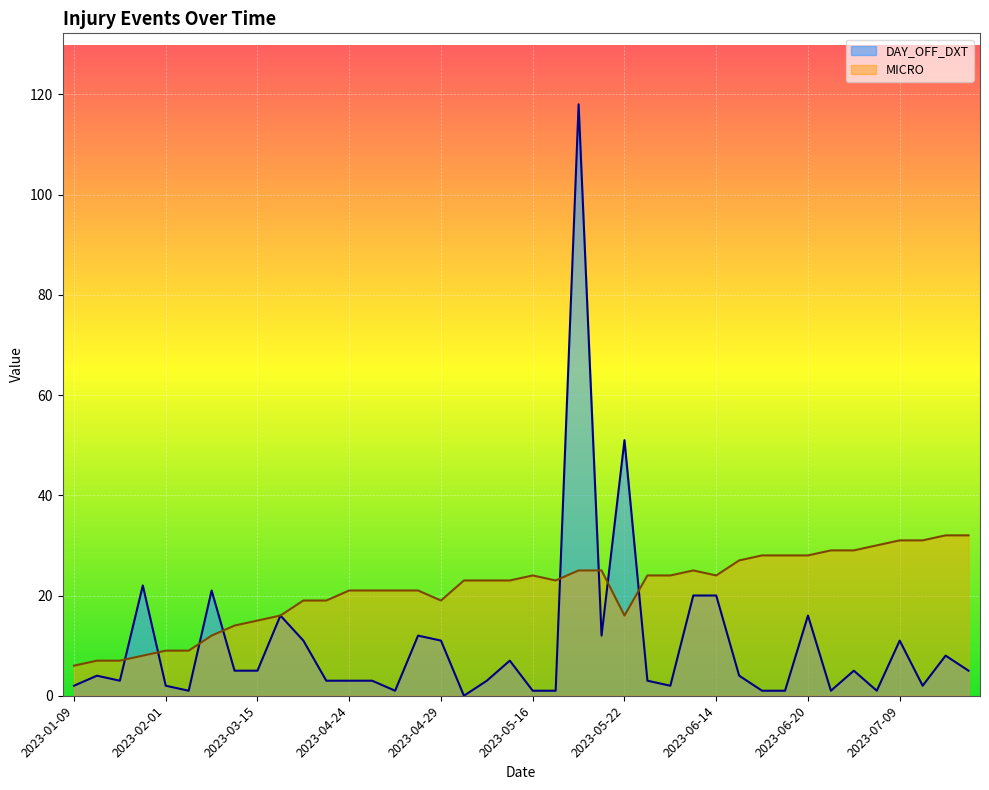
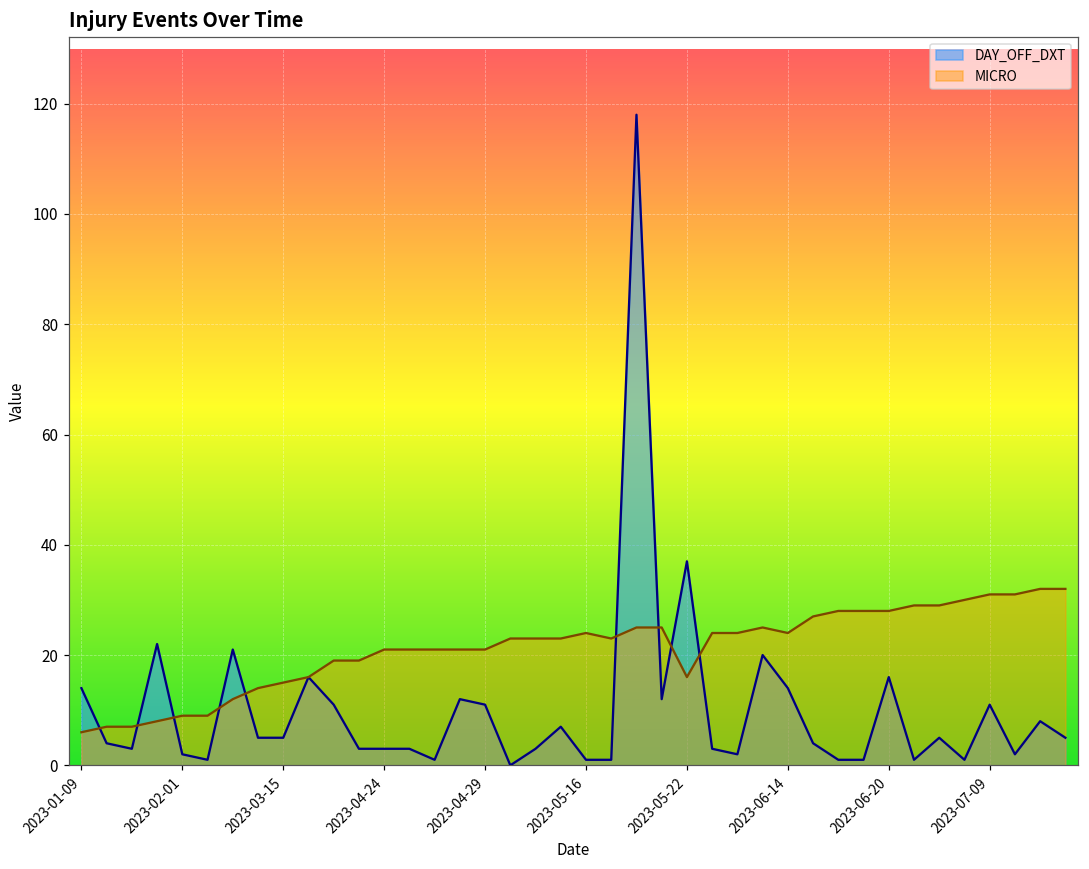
  {
    "DAY_OFF_DXT": {
-     "2023-01-09": 2,
+     "2023-01-09": 14,
      "2023-03-15": 5,
      "2023-04-29": 11,
-     "2023-05-22": 51,
-     "2023-06-14": 20,
+     "2023-05-22": 37,
+     "2023-06-14": 14,
      "2023-06-20": 16
    },
    "MICRO": {
      "2023-01-09": 6,
      "2023-03-15": 15,
-     "2023-04-29": 19,
+     "2023-04-29": 21,
      "2023-05-22": 16,
      "2023-06-14": 24,
      "2023-06-20": 28
    }
  }
